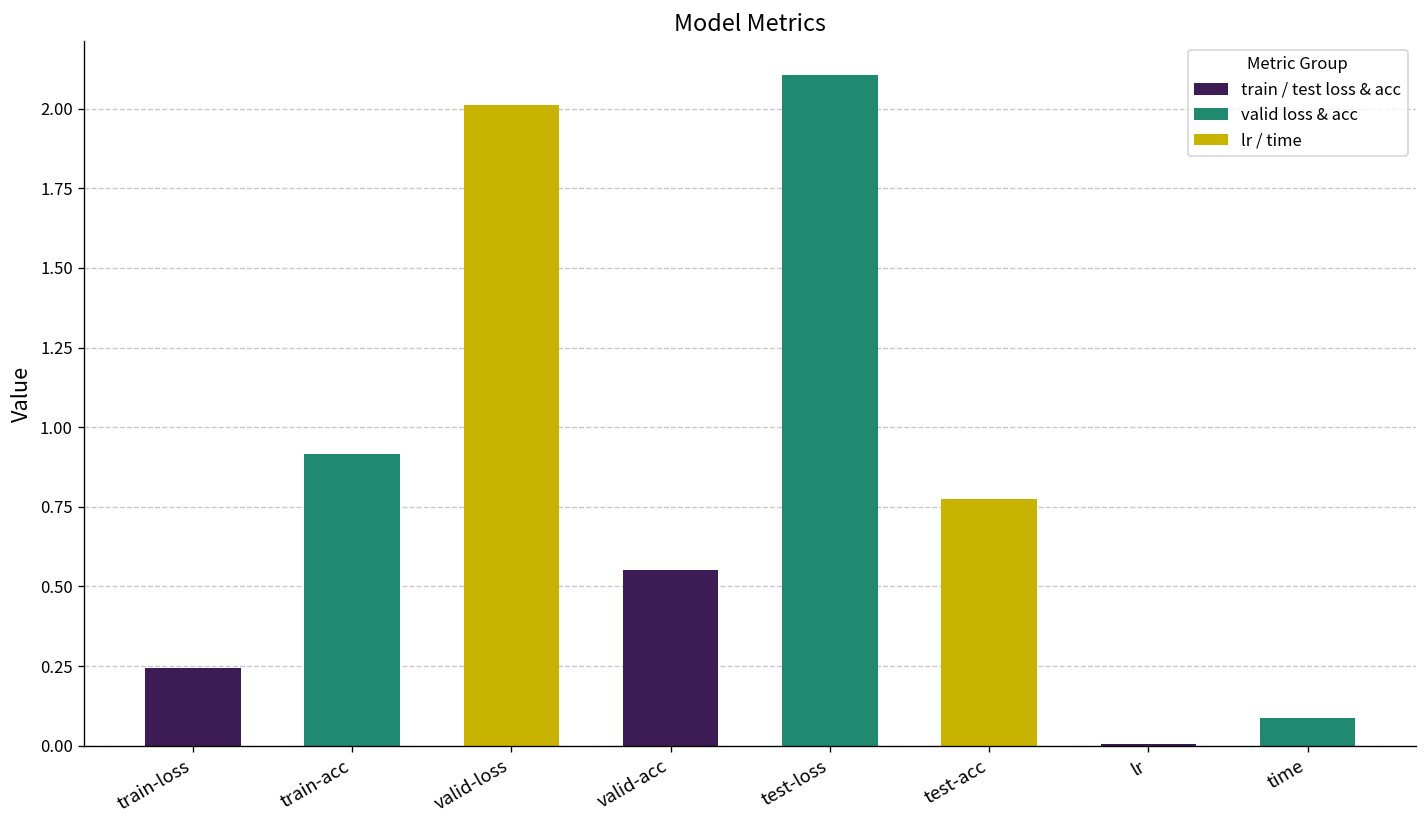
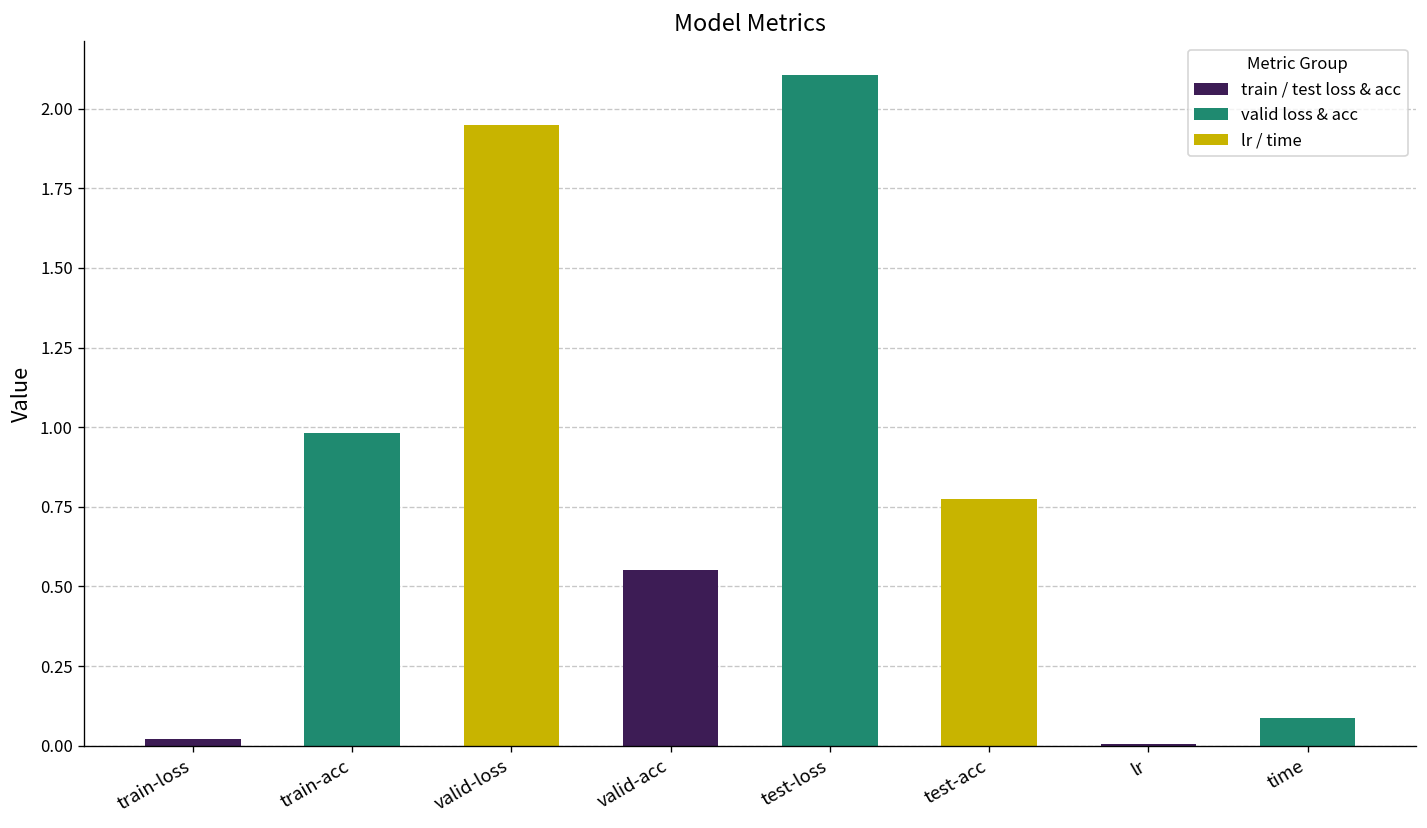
  {
-   "train-loss": 0.24,
-   "train-acc": 0.92,
-   "valid-loss": 2.01,
+   "train-loss": 0.02,
+   "train-acc": 0.98,
+   "valid-loss": 1.95,
    "valid-acc": 0.55,
    "test-loss": 2.11,
    "test-acc": 0.78,
    "time": 0.09
  }
